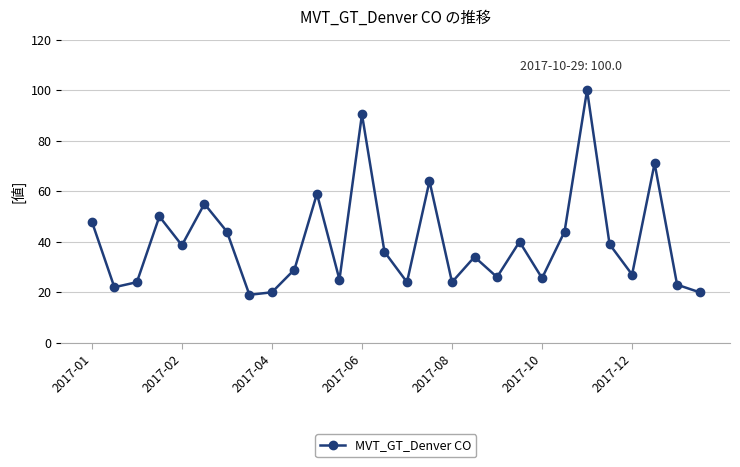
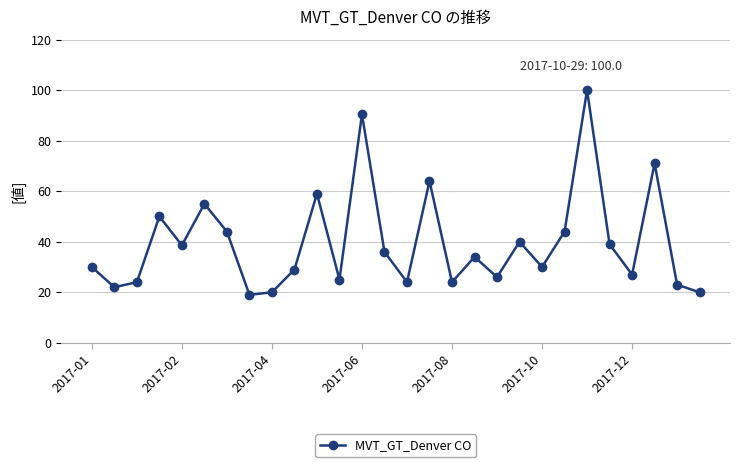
  {
-   "2017-01": 48,
+   "2017-01": 30,
    "2017-02": 39,
    "2017-04": 20,
    "2017-06": 90,
    "2017-08": 24,
-   "2017-10": 26,
+   "2017-10": 30,
    "2017-12": 27
  }
